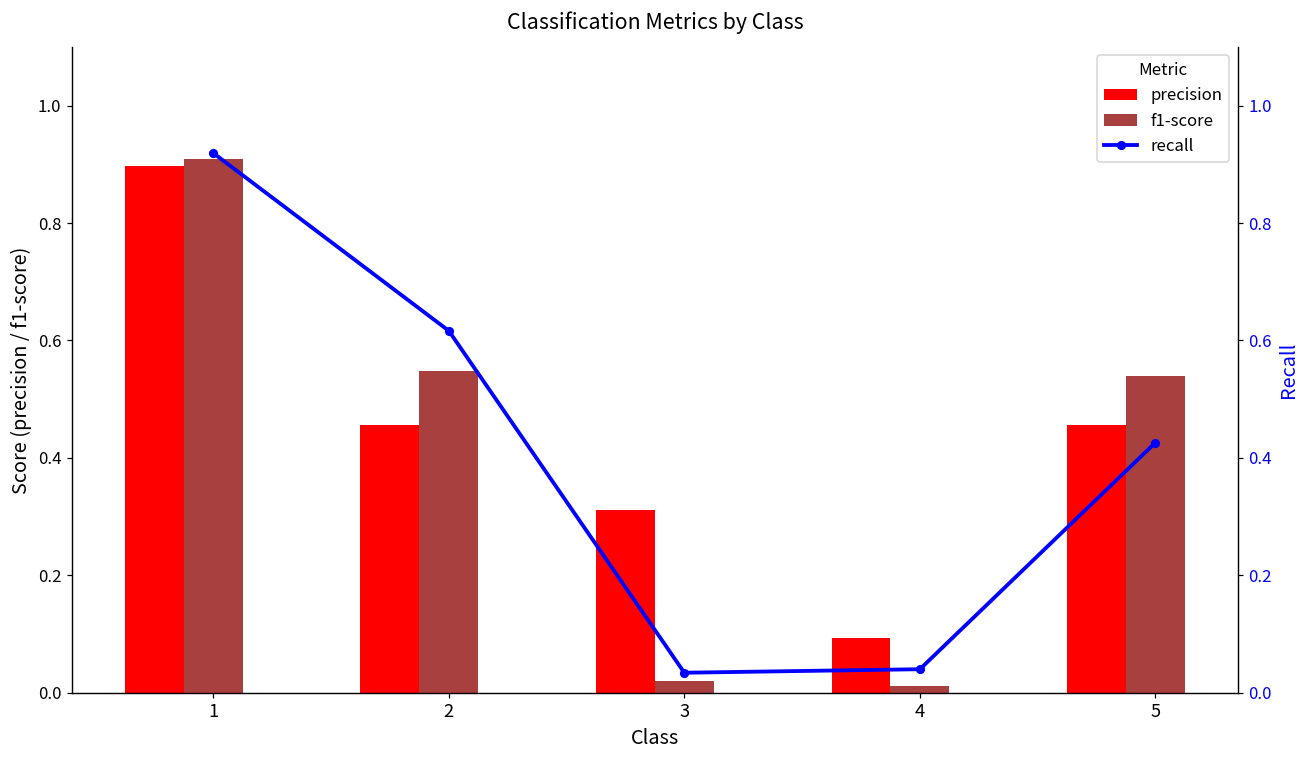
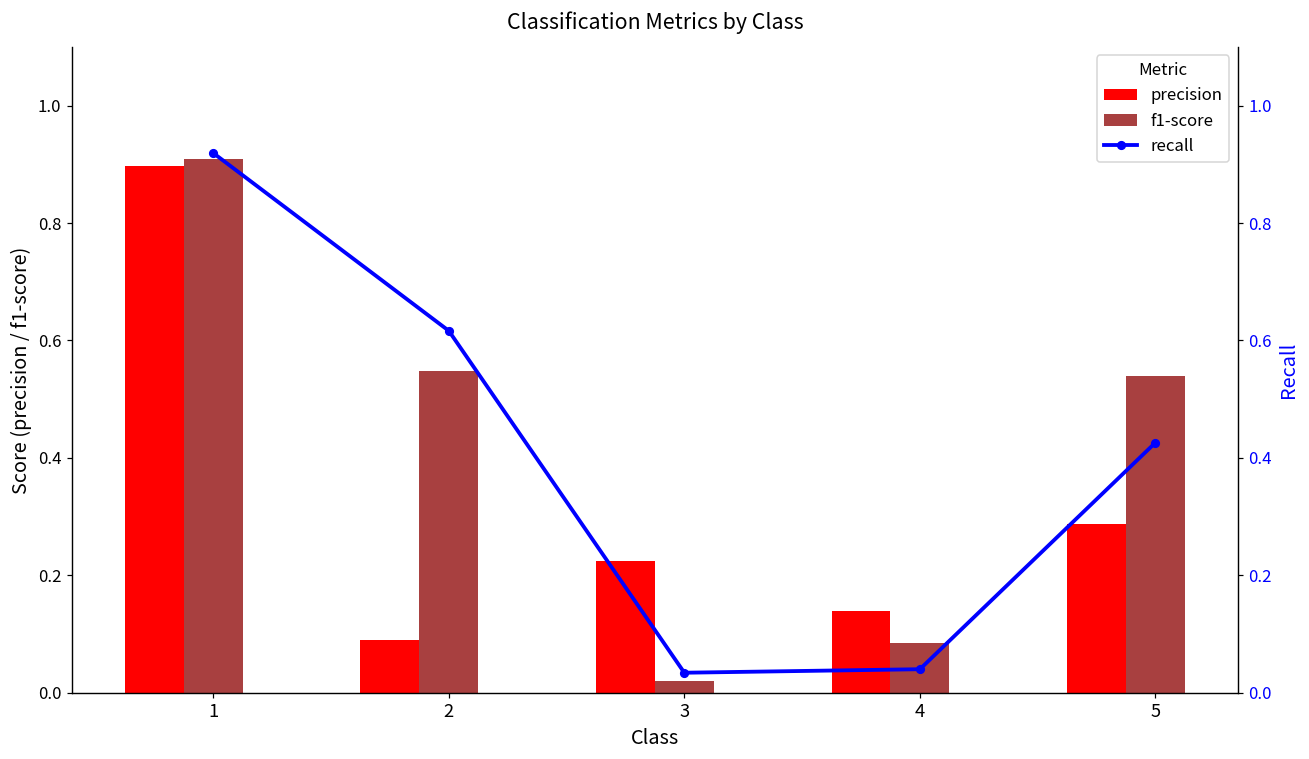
  {
    "precision": {
      "1": 0.90,
-     "2": 0.46,
-     "3": 0.31,
-     "4": 0.09,
-     "5": 0.46
+     "2": 0.09,
+     "3": 0.22,
+     "4": 0.14,
+     "5": 0.29
    },
    "f1-score": {
      "1": 0.91,
      "2": 0.55,
      "3": 0.02,
-     "4": 0.01,
+     "4": 0.08,
      "5": 0.54
    },
    "recall": {
      "1": 0.92,
      "2": 0.62,
      "3": 0.03,
      "4": 0.04,
      "5": 0.43
    }
  }
